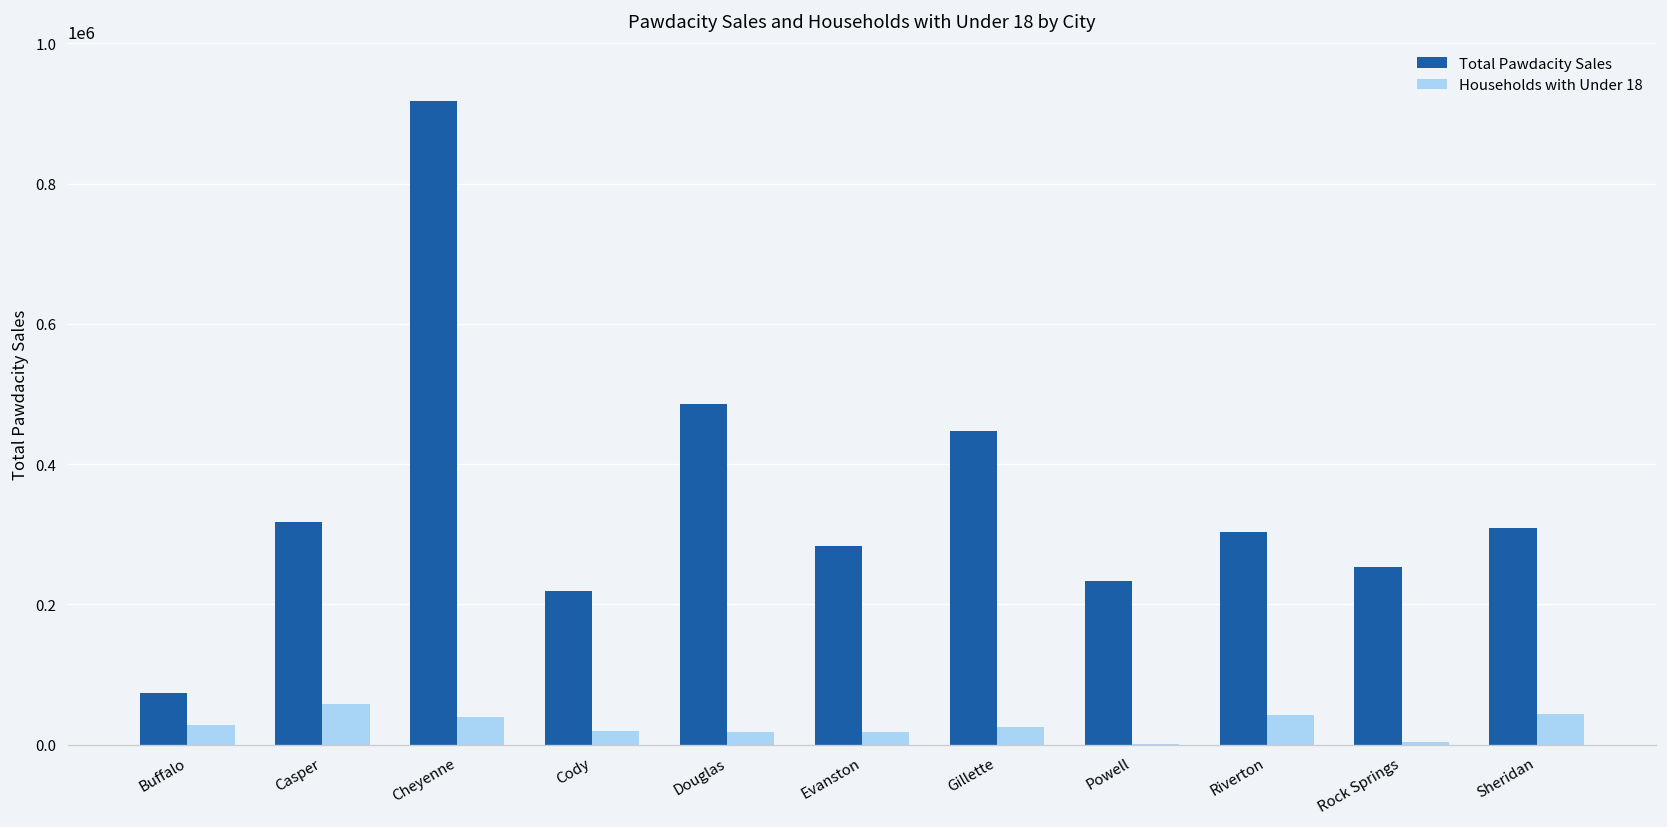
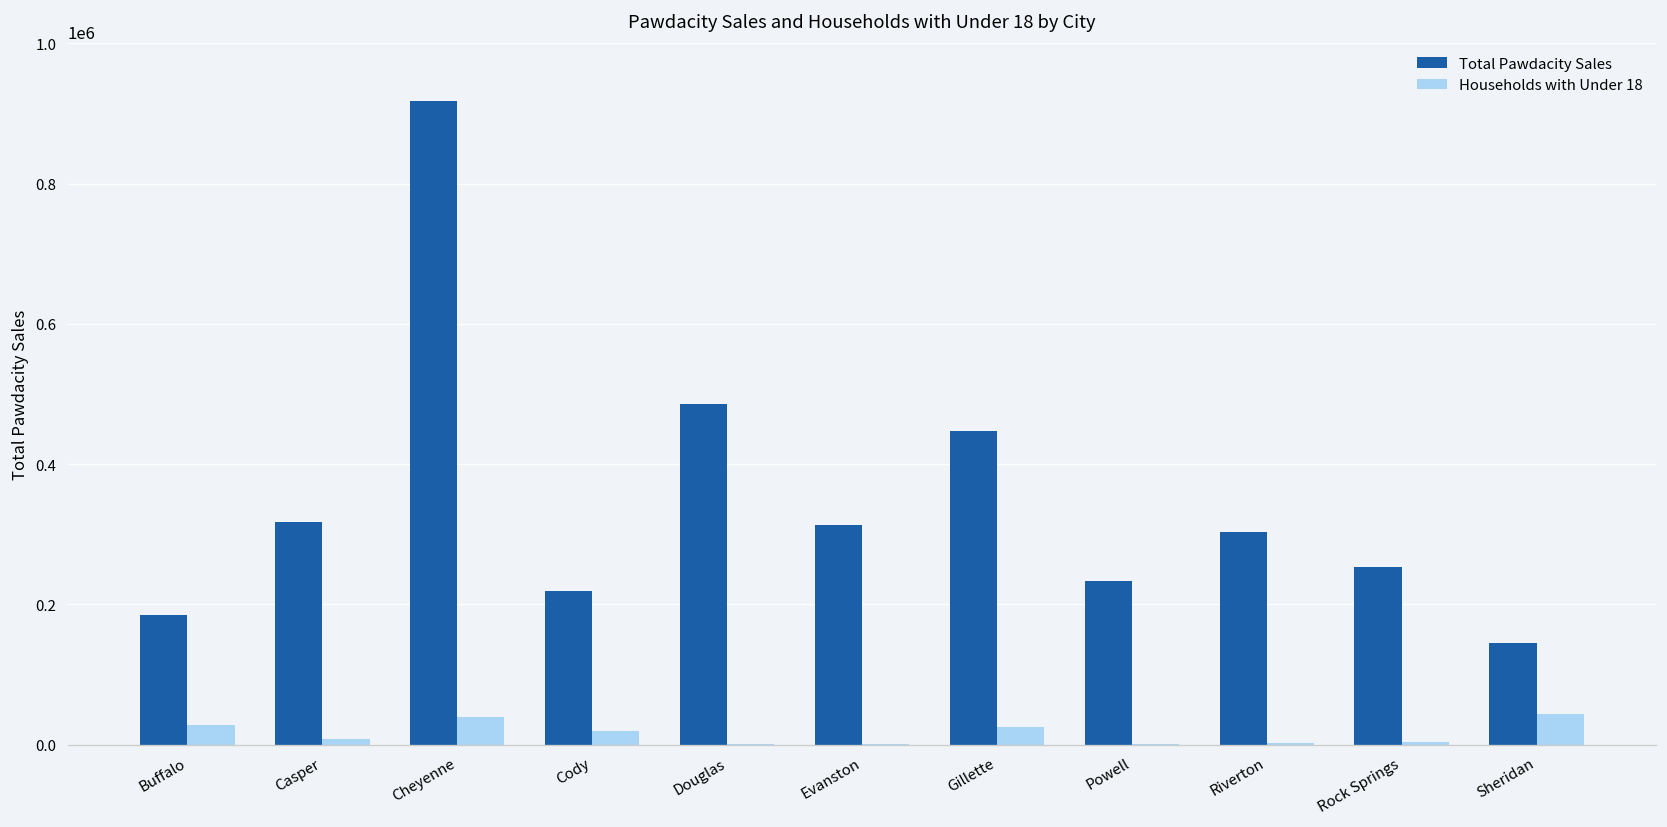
  {
    "Total Pawdacity Sales": {
-     "Buffalo": 70000,
+     "Buffalo": 190000,
      "Casper": 320000,
      "Cheyenne": 920000,
      "Cody": 220000,
      "Douglas": 490000,
-     "Evanston": 280000,
+     "Evanston": 310000,
      "Gillette": 450000,
      "Powell": 230000,
      "Riverton": 300000,
      "Rock Springs": 250000,
-     "Sheridan": 310000
+     "Sheridan": 150000
    },
    "Households with Under 18": {
      "Buffalo": 30000,
-     "Casper": 60000,
+     "Casper": 10000,
      "Cheyenne": 40000,
      "Cody": 20000,
-     "Douglas": 20000,
-     "Evanston": 20000,
+     "Douglas": 0,
+     "Evanston": 0,
      "Gillette": 30000,
-     "Riverton": 40000,
+     "Riverton": 0,
      "Sheridan": 40000
    }
  }
